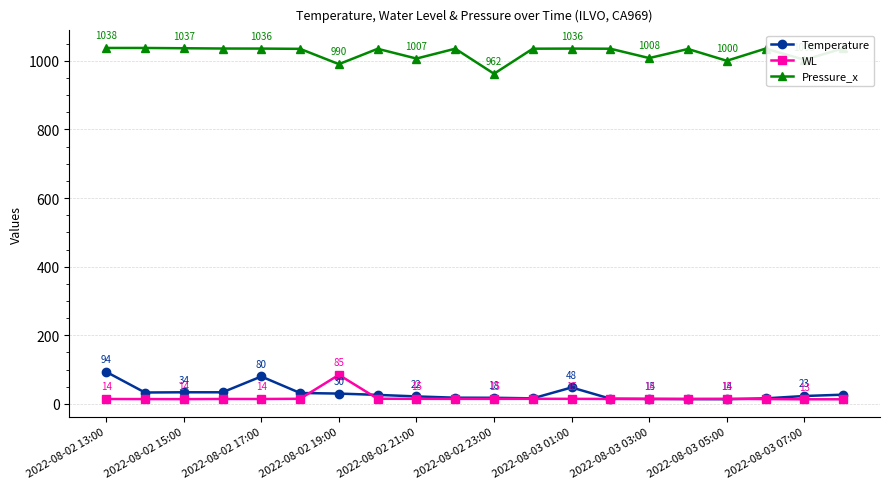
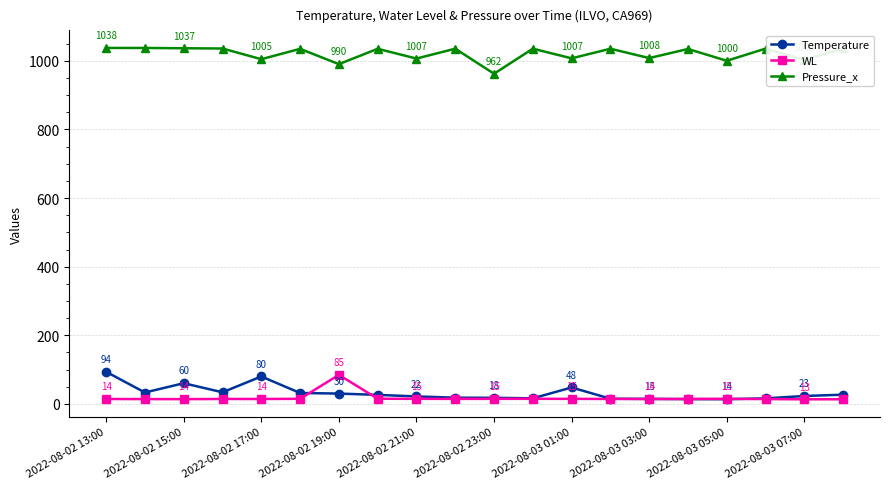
  {
    "Temperature": {
      "2022-08-02 13:00": 94,
-     "2022-08-02 15:00": 34,
+     "2022-08-02 15:00": 60,
      "2022-08-02 17:00": 80,
      "2022-08-03 01:00": 48
    },
    "WL": {
      "2022-08-02 13:00": 14,
      "2022-08-02 17:00": 14,
      "2022-08-02 19:00": 85
    },
    "Pressure_x": {
      "2022-08-02 13:00": 1038,
      "2022-08-02 15:00": 1037,
-     "2022-08-02 17:00": 1036,
+     "2022-08-02 17:00": 1005,
      "2022-08-02 19:00": 990,
      "2022-08-02 21:00": 1007,
      "2022-08-02 23:00": 962,
-     "2022-08-03 01:00": 1036,
+     "2022-08-03 01:00": 1007,
      "2022-08-03 03:00": 1008,
      "2022-08-03 05:00": 1000
    }
  }
